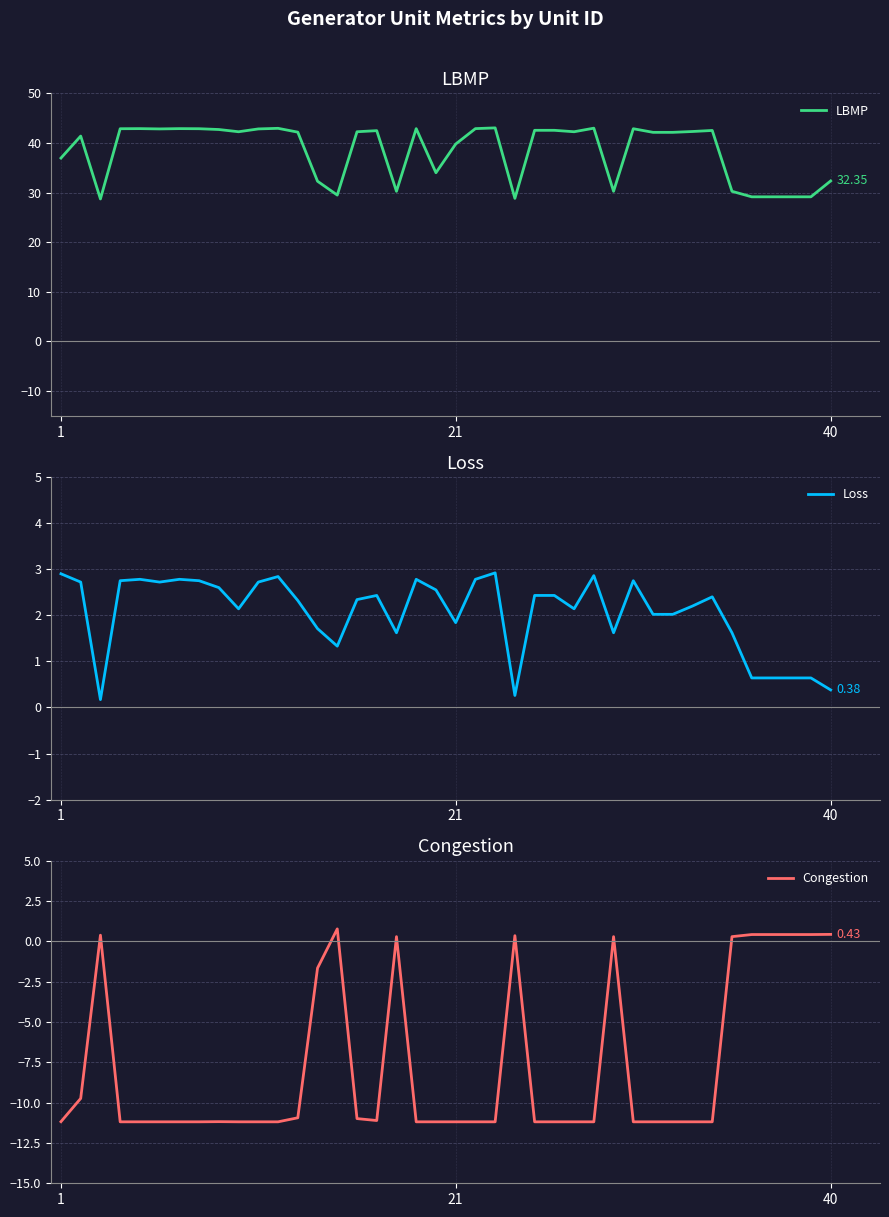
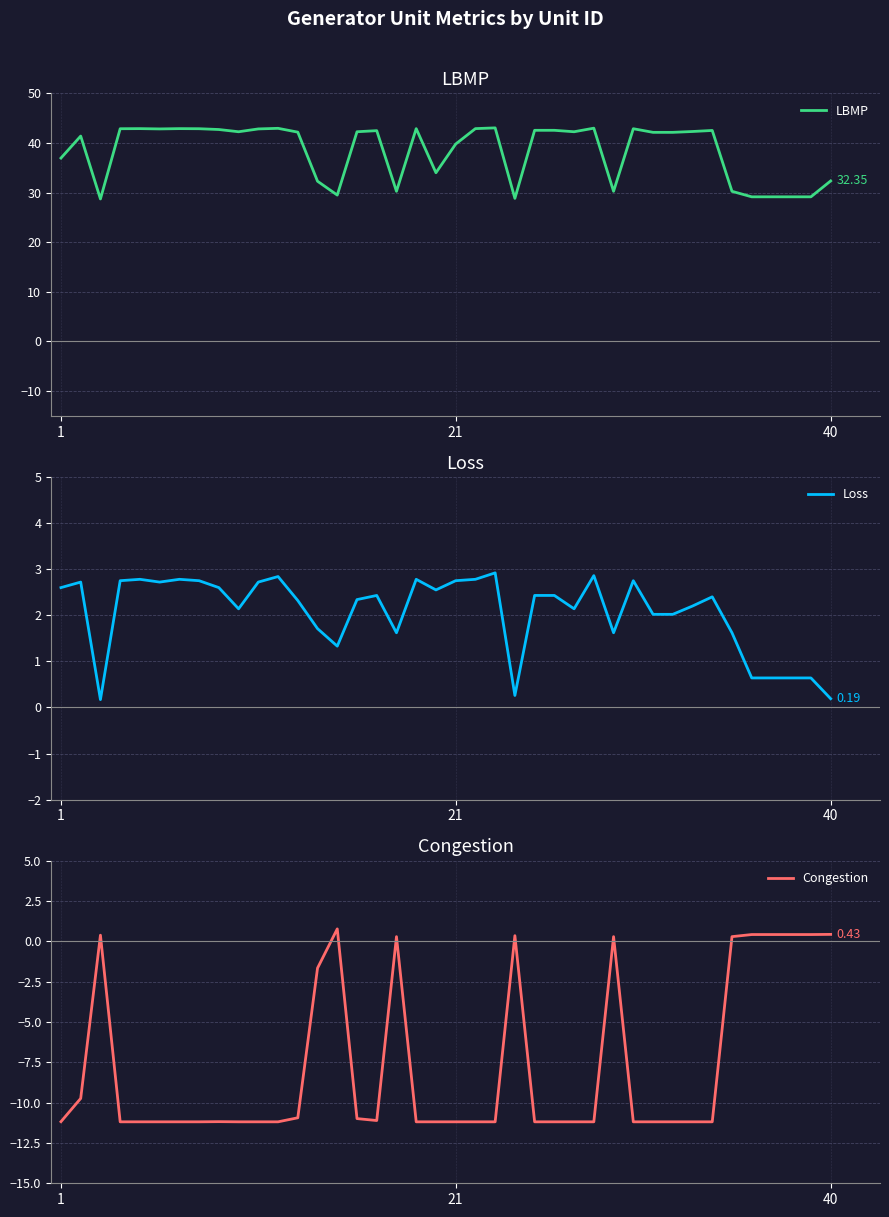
  {
    "LBMP": {
      "40": 32.35
    },
    "Loss": {
-     "1": 2.9,
-     "21": 1.8,
-     "40": 0.38
+     "1": 2.6,
+     "21": 2.8,
+     "40": 0.19
    },
    "Congestion": {
      "40": 0.43
    }
  }
